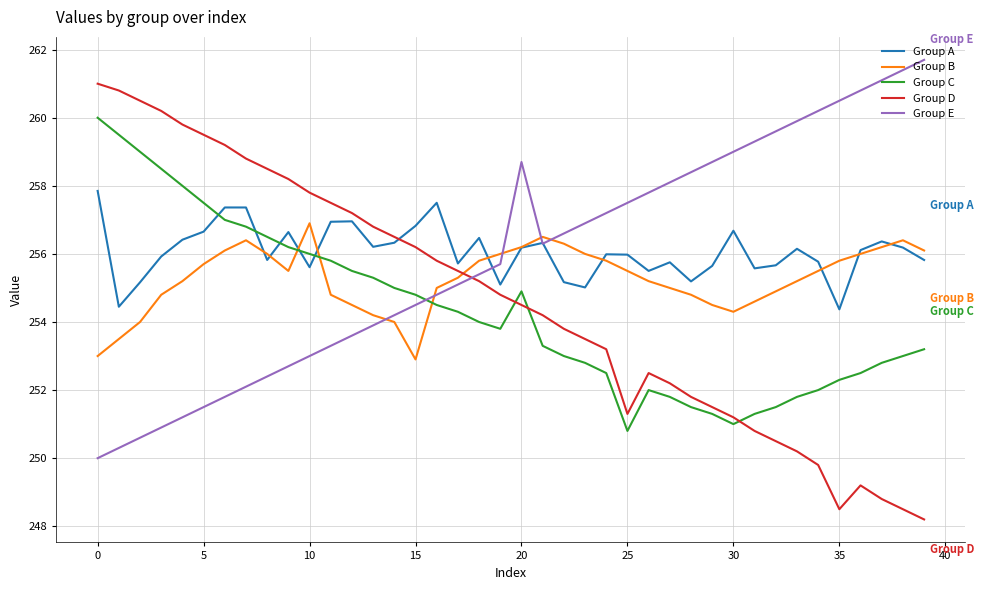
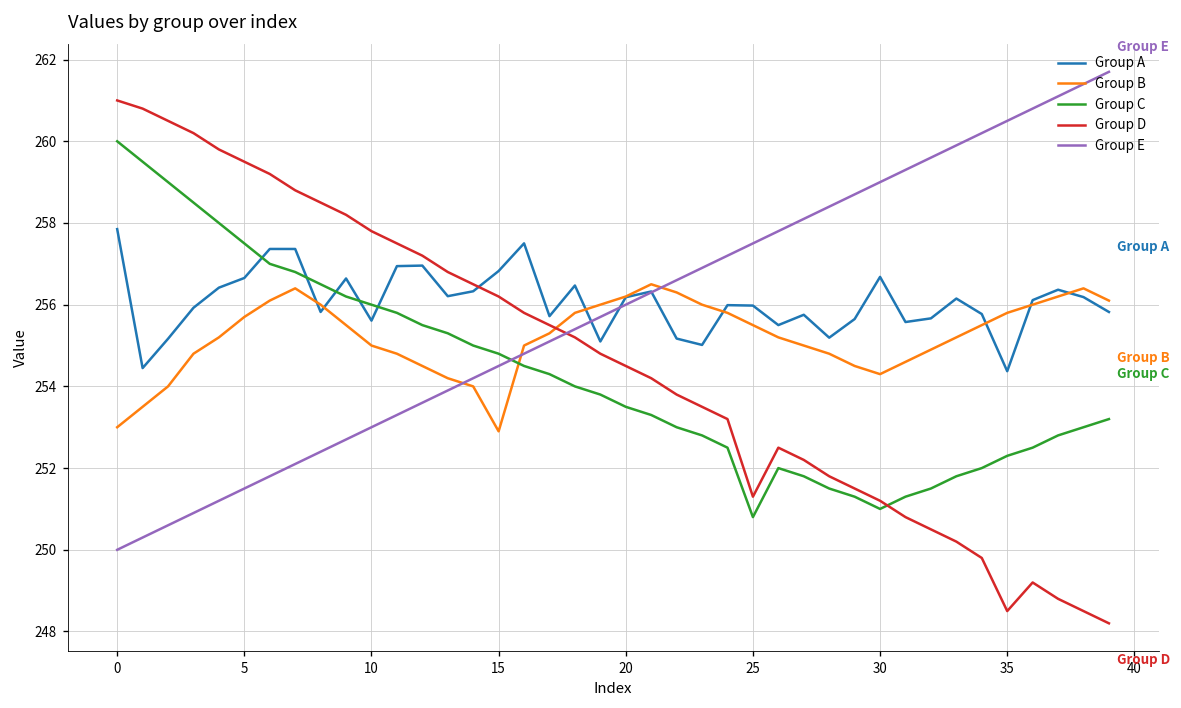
  {
    "Group A": {
      "0": 257.9,
      "5": 256.7,
      "10": 255.6,
      "15": 256.8,
      "25": 256.0,
      "30": 256.7,
      "35": 254.4
    },
    "Group B": {
      "0": 253.0,
      "5": 255.7,
-     "10": 256.9,
+     "10": 255.0,
      "15": 252.9,
      "25": 255.5,
      "30": 254.3,
      "35": 255.8
    },
    "Group C": {
      "0": 260.0,
      "5": 257.5,
      "10": 256.0,
      "15": 254.8,
-     "20": 254.9,
+     "20": 253.5,
      "25": 250.8,
      "30": 251.0,
      "35": 252.3
    },
    "Group D": {
      "0": 261.0,
      "5": 259.5,
      "10": 257.8,
      "15": 256.2,
      "20": 254.5,
      "25": 251.3,
      "30": 251.2,
      "35": 248.5
    },
    "Group E": {
      "0": 250.0,
      "5": 251.5,
      "10": 253.0,
      "15": 254.5,
-     "20": 258.7,
+     "20": 256.0,
      "25": 257.5,
      "30": 259.0,
      "35": 260.5
    }
  }
